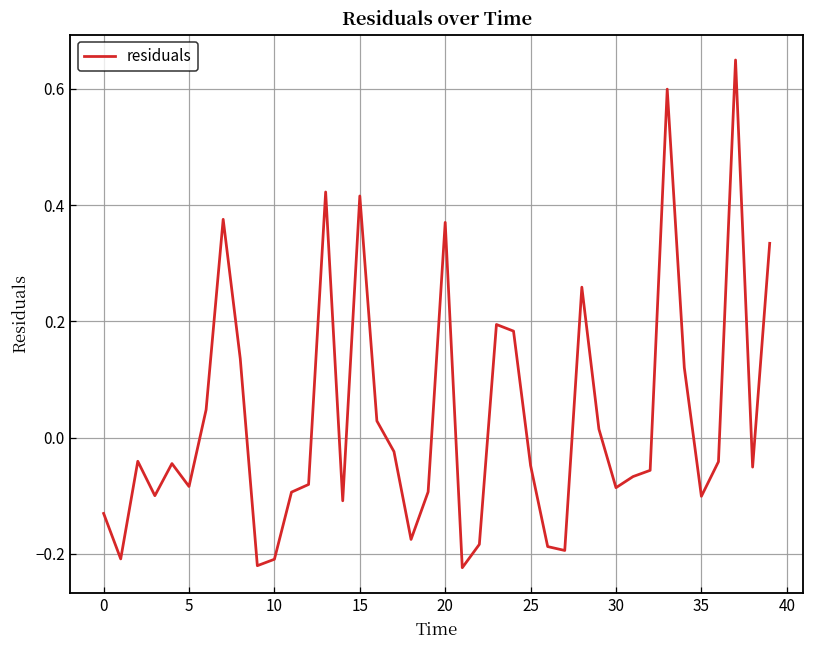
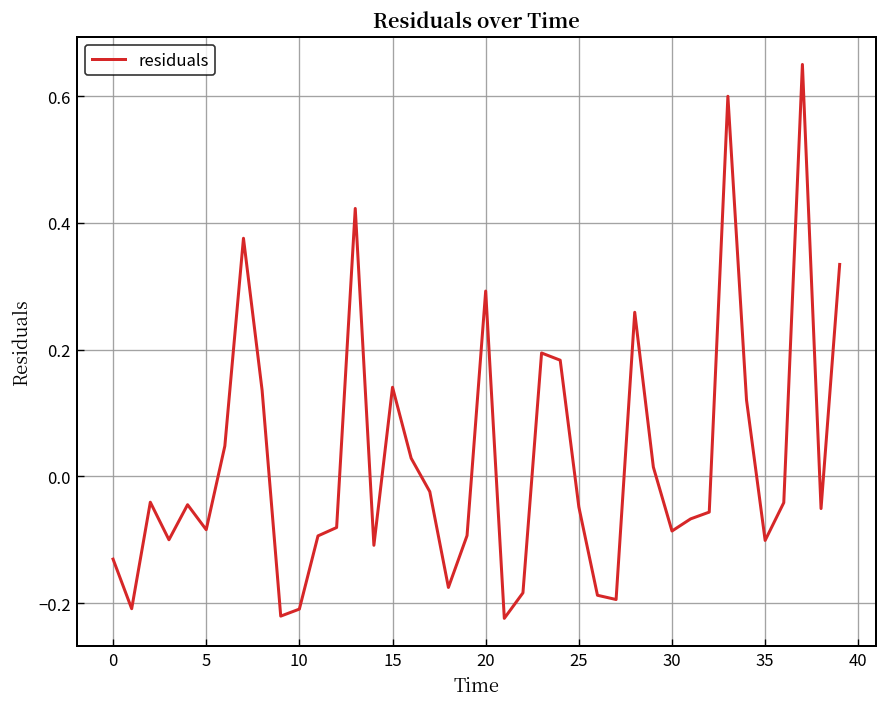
  {
    "0": -0.13,
    "5": -0.08,
    "10": -0.21,
-   "15": 0.42,
-   "20": 0.37,
+   "15": 0.14,
+   "20": 0.29,
    "25": -0.05,
    "30": -0.09,
    "35": -0.10
  }
